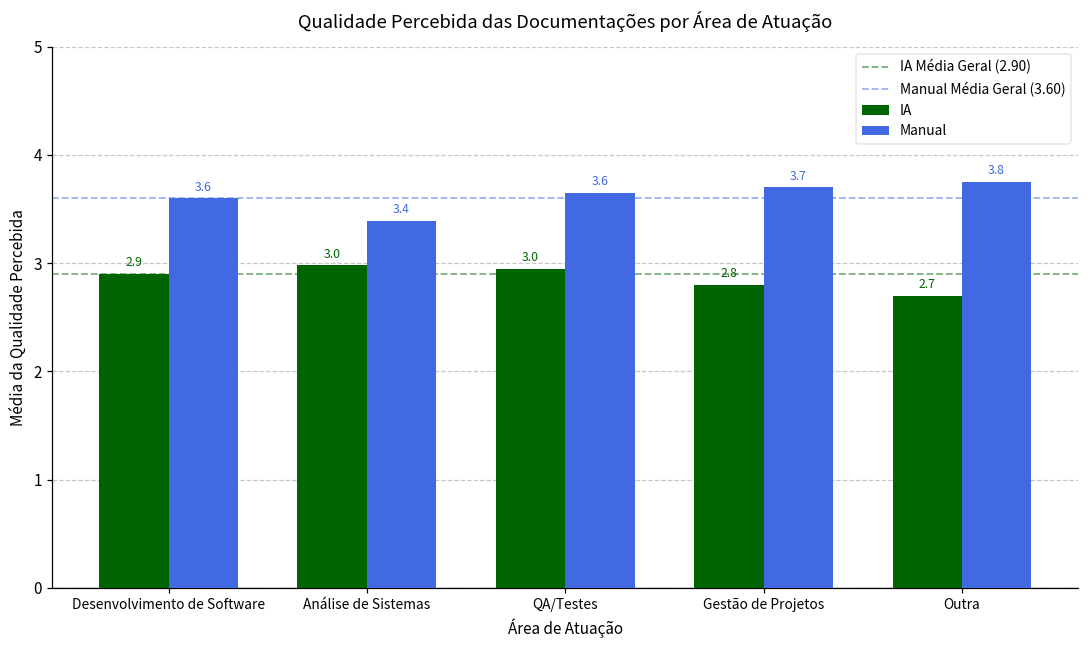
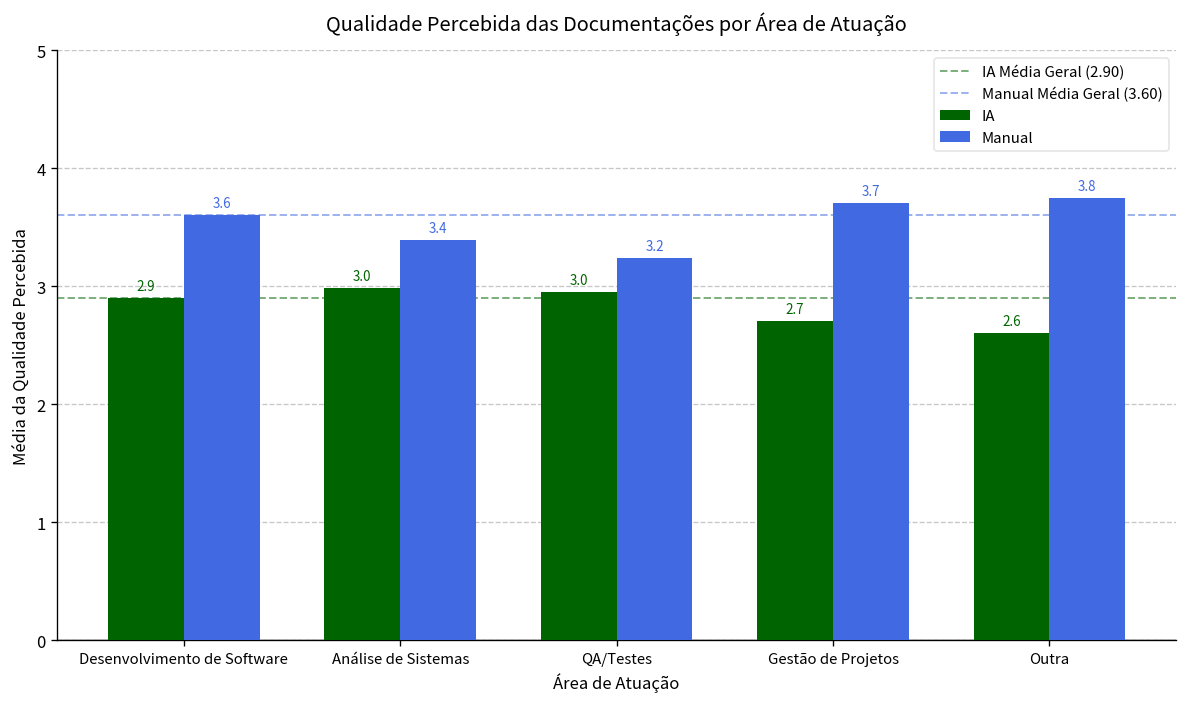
  {
    "IA": {
      "Desenvolvimento de Software": 2.9,
      "Análise de Sistemas": 3.0,
      "QA/Testes": 3.0,
-     "Gestão de Projetos": 2.8,
-     "Outra": 2.7
+     "Gestão de Projetos": 2.7,
+     "Outra": 2.6
    },
    "Manual": {
      "Desenvolvimento de Software": 3.6,
      "Análise de Sistemas": 3.4,
-     "QA/Testes": 3.6,
+     "QA/Testes": 3.2,
      "Gestão de Projetos": 3.7,
      "Outra": 3.8
    }
  }
